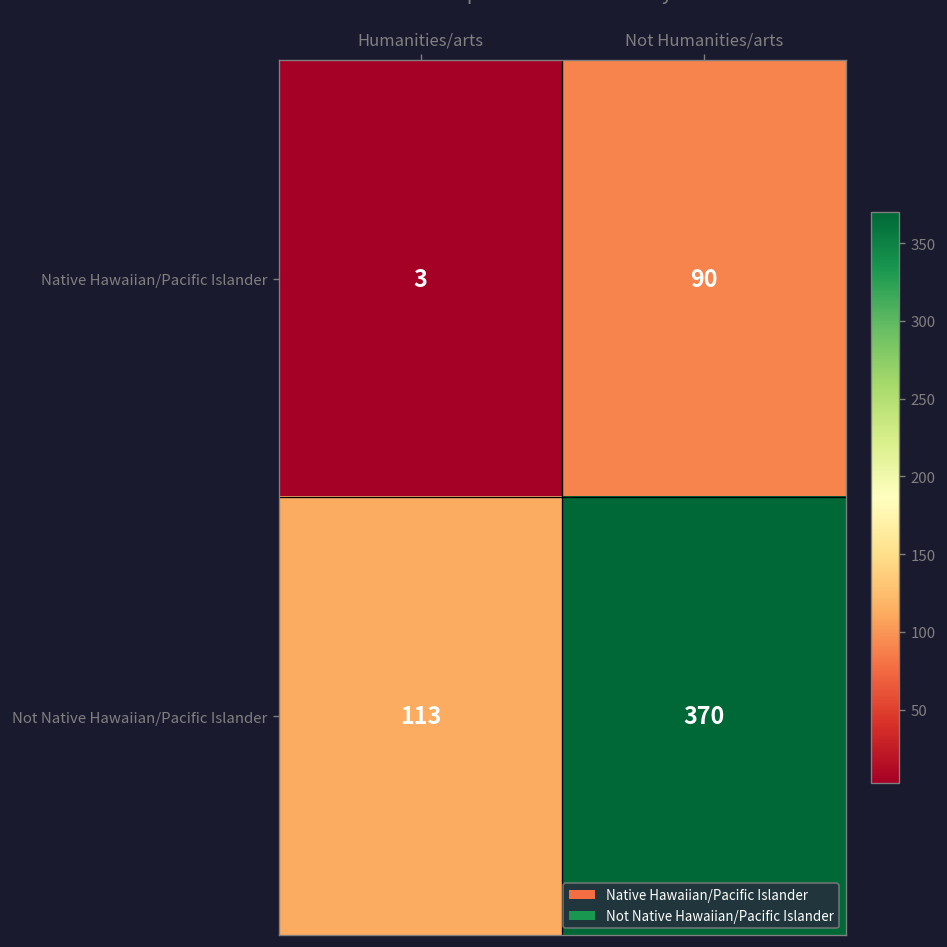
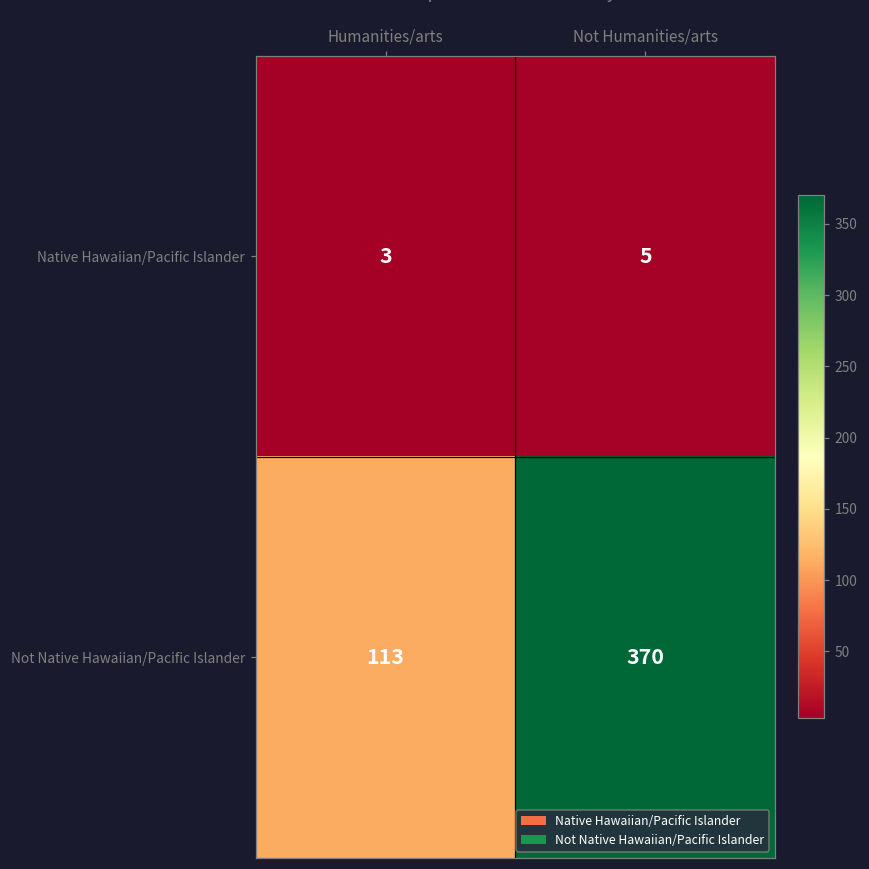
  {
    "Native Hawaiian/Pacific Islander": {
      "Humanities/arts": 3,
-     "Not Humanities/arts": 90
+     "Not Humanities/arts": 5
    },
    "Not Native Hawaiian/Pacific Islander": {
      "Humanities/arts": 113,
      "Not Humanities/arts": 370
    }
  }
